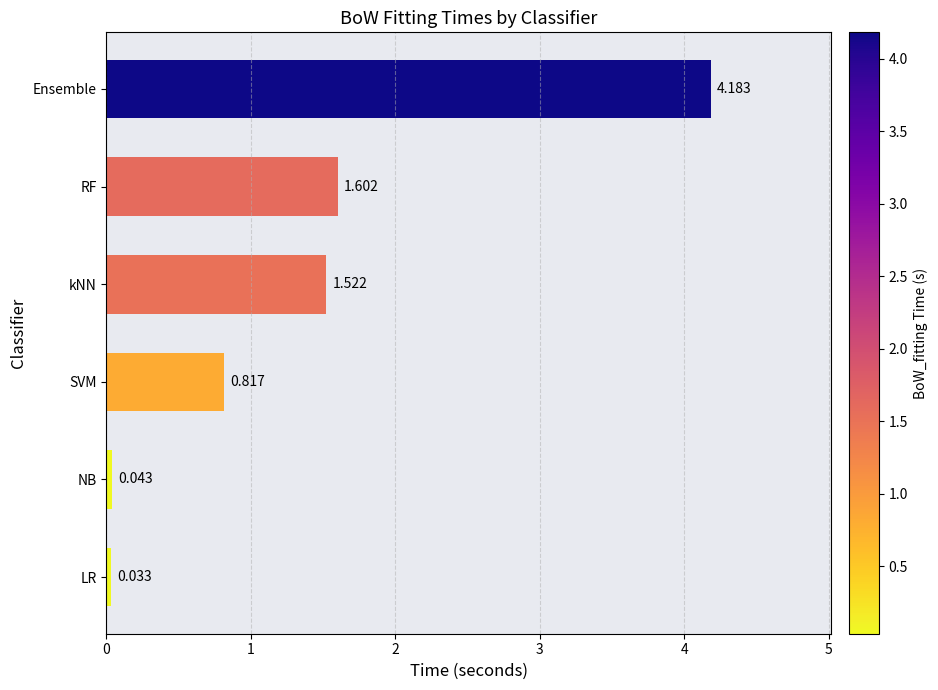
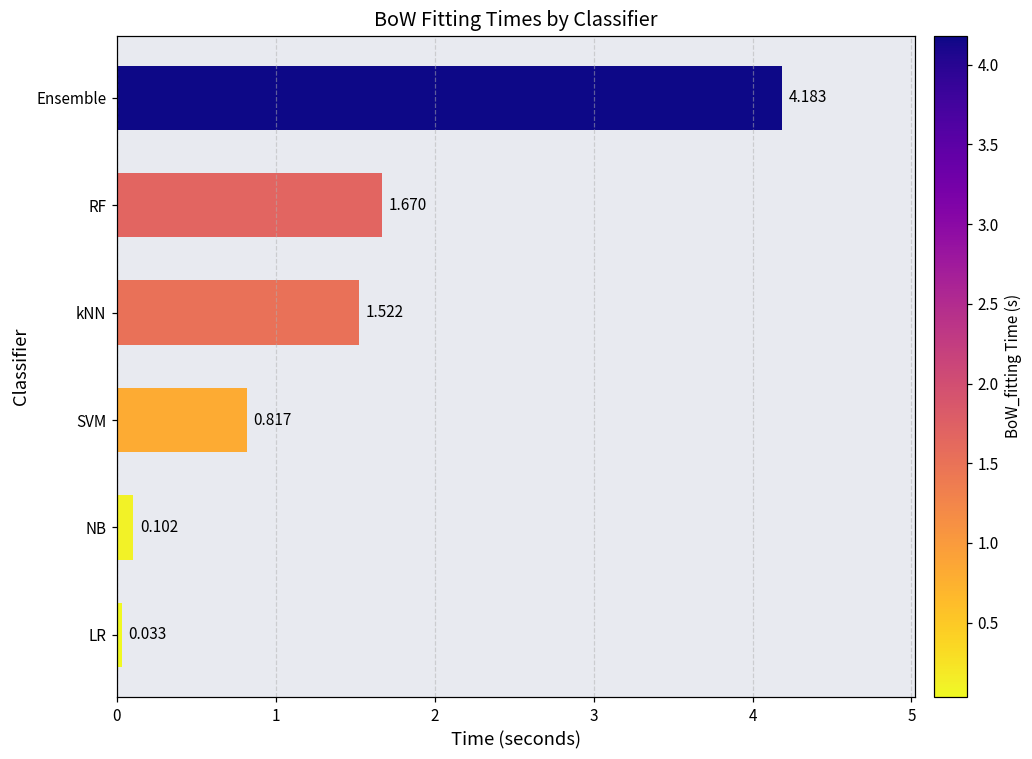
  {
    "Ensemble": 4.183,
-   "RF": 1.602,
+   "RF": 1.670,
    "kNN": 1.522,
    "SVM": 0.817,
-   "NB": 0.043,
+   "NB": 0.102,
    "LR": 0.033
  }
